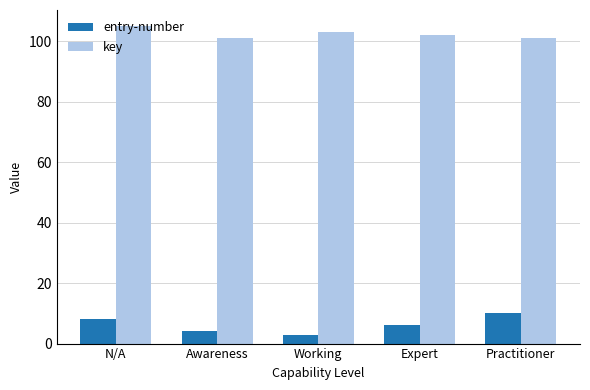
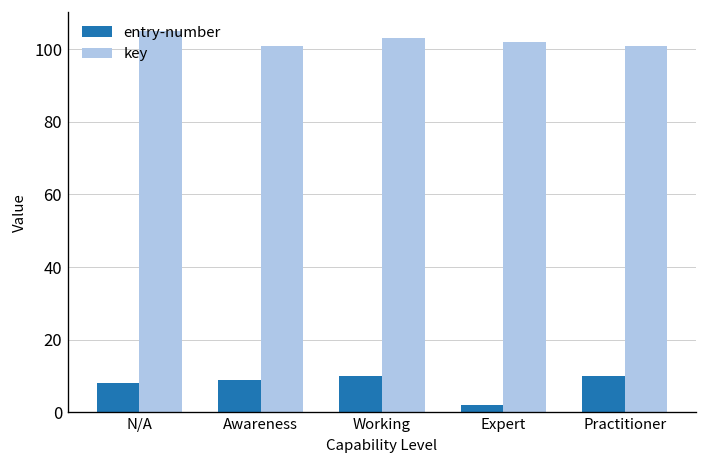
  {
    "entry-number": {
      "N/A": 8,
-     "Awareness": 4,
-     "Working": 3,
-     "Expert": 6,
+     "Awareness": 9,
+     "Working": 10,
+     "Expert": 2,
      "Practitioner": 10
    },
    "key": {
      "N/A": 105,
      "Awareness": 101,
      "Working": 103,
      "Expert": 102,
      "Practitioner": 101
    }
  }
